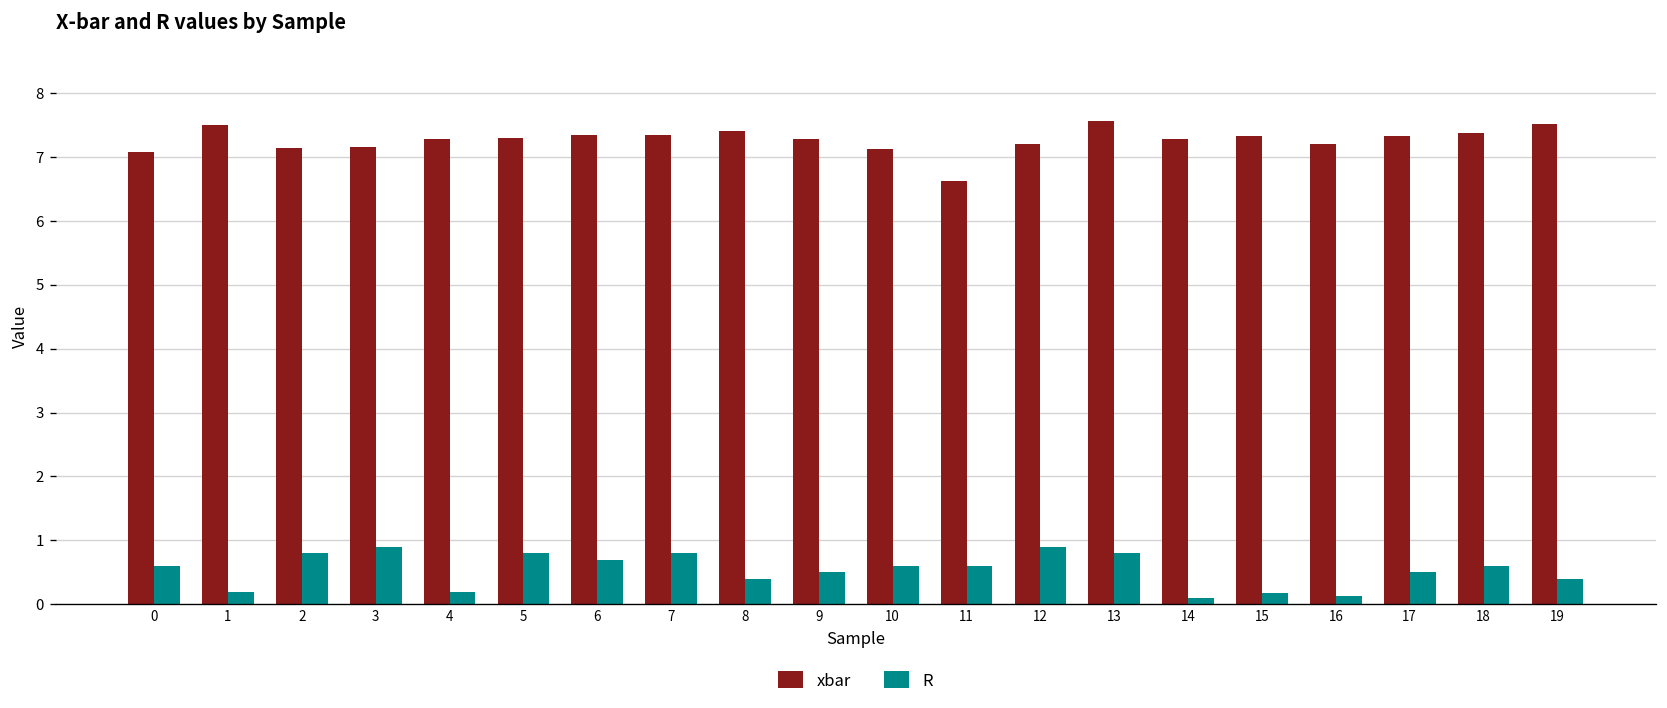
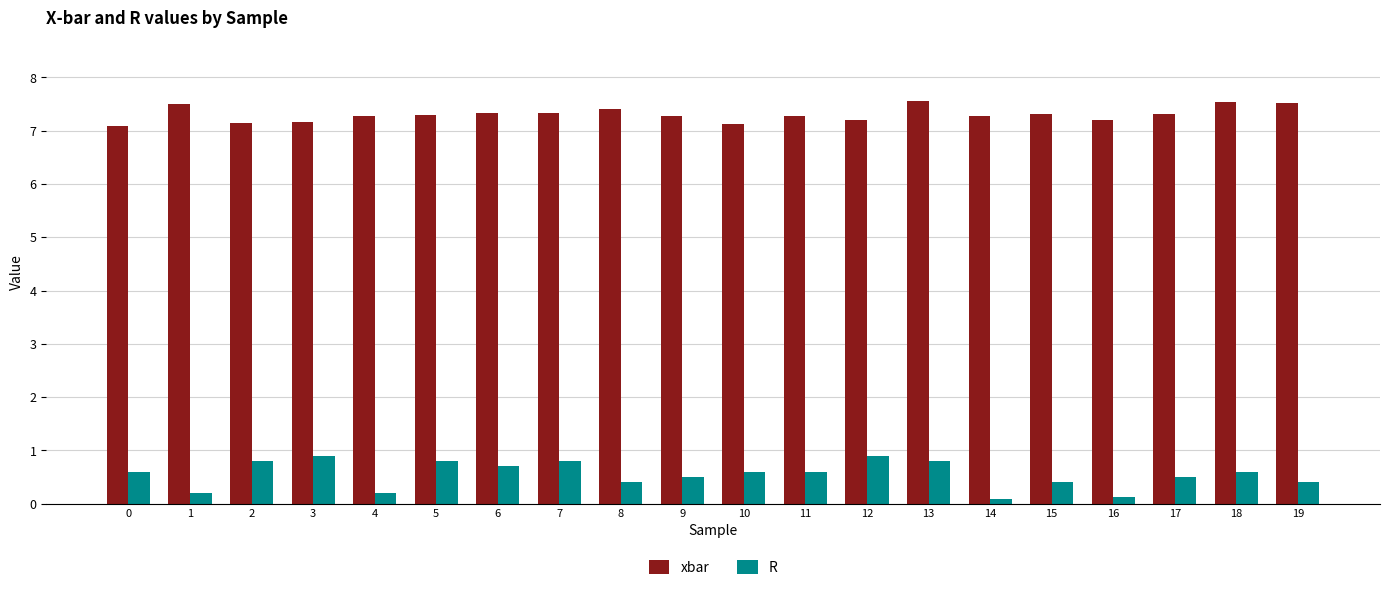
  {
    "xbar": {
      "0": 7.1,
      "1": 7.5,
      "2": 7.1,
      "3": 7.2,
      "4": 7.3,
      "5": 7.3,
      "6": 7.3,
      "7": 7.3,
      "8": 7.4,
      "9": 7.3,
      "10": 7.1,
-     "11": 6.6,
+     "11": 7.3,
      "12": 7.2,
      "13": 7.6,
      "14": 7.3,
      "15": 7.3,
      "16": 7.2,
      "17": 7.3,
-     "18": 7.4,
+     "18": 7.5,
      "19": 7.5
    },
    "R": {
      "0": 0.6,
      "1": 0.2,
      "2": 0.8,
      "3": 0.9,
      "4": 0.2,
      "5": 0.8,
      "6": 0.7,
      "7": 0.8,
      "8": 0.4,
      "9": 0.5,
      "10": 0.6,
      "11": 0.6,
      "12": 0.9,
      "13": 0.8,
      "14": 0.1,
-     "15": 0.2,
+     "15": 0.4,
      "16": 0.1,
      "17": 0.5,
      "18": 0.6,
      "19": 0.4
    }
  }
